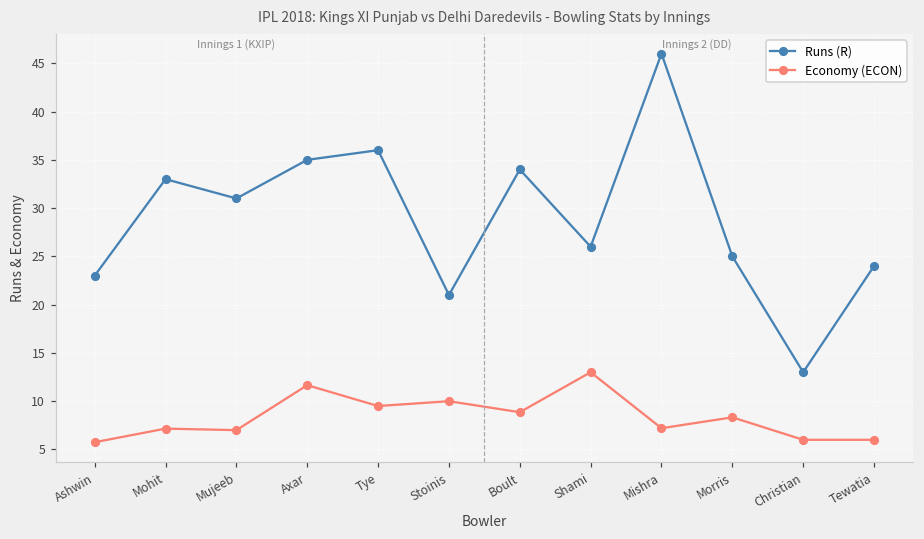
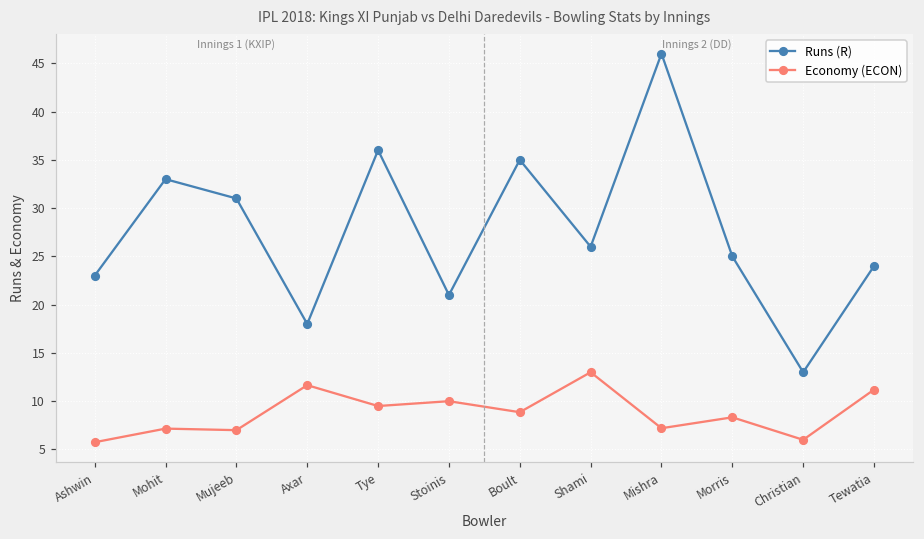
  {
    "Runs (R)": {
      "Ashwin": 23,
      "Mohit": 33,
      "Mujeeb": 31,
-     "Axar": 35,
+     "Axar": 18,
      "Tye": 36,
      "Stoinis": 21,
-     "Boult": 34,
+     "Boult": 35,
      "Shami": 26,
      "Morris": 25,
      "Christian": 13,
      "Tewatia": 24
    },
    "Economy (ECON)": {
      "Ashwin": 6,
      "Mohit": 7,
      "Mujeeb": 7,
      "Axar": 12,
      "Tye": 10,
      "Stoinis": 10,
      "Boult": 9,
      "Shami": 13,
      "Mishra": 7,
      "Morris": 8,
      "Christian": 6,
-     "Tewatia": 6
+     "Tewatia": 11
    }
  }
